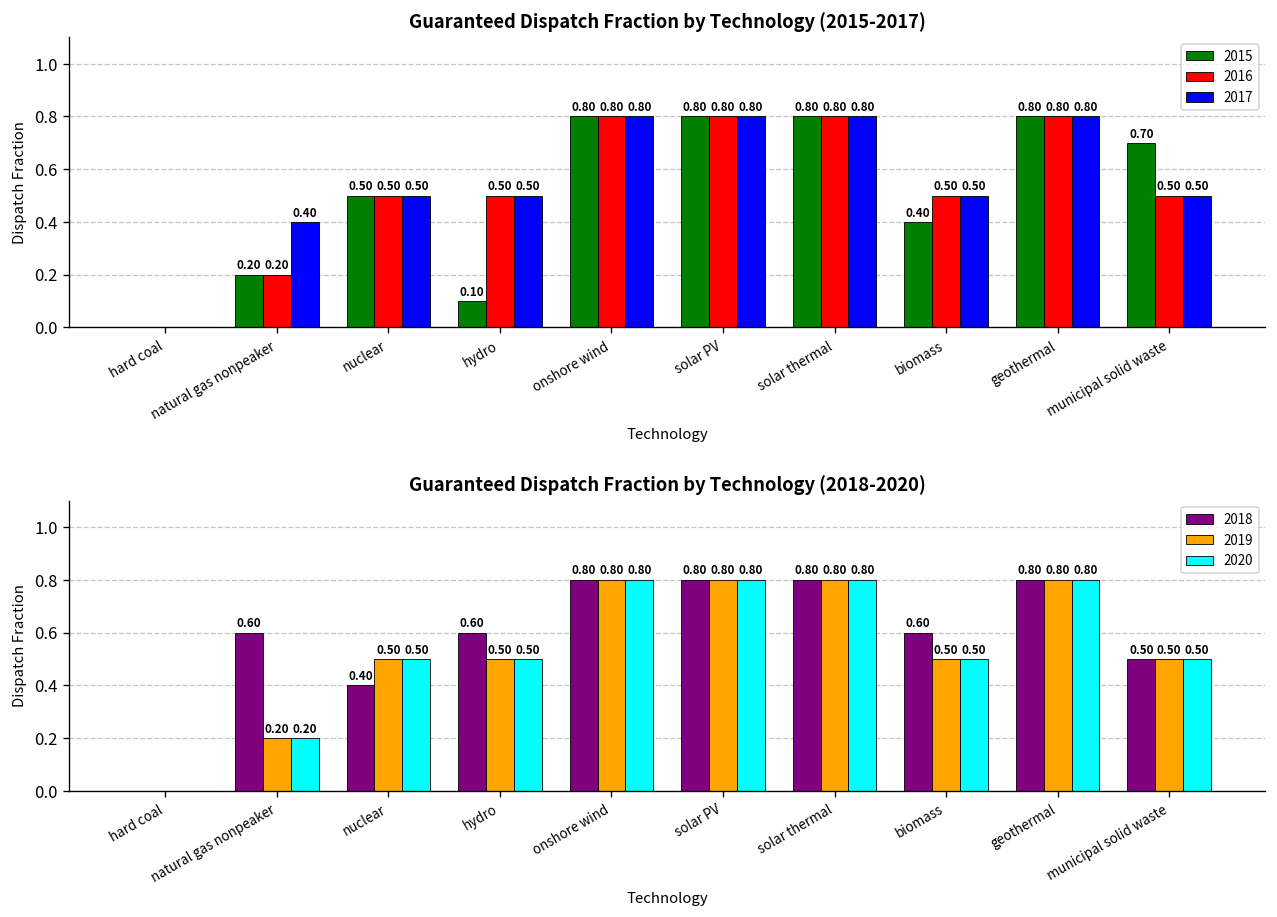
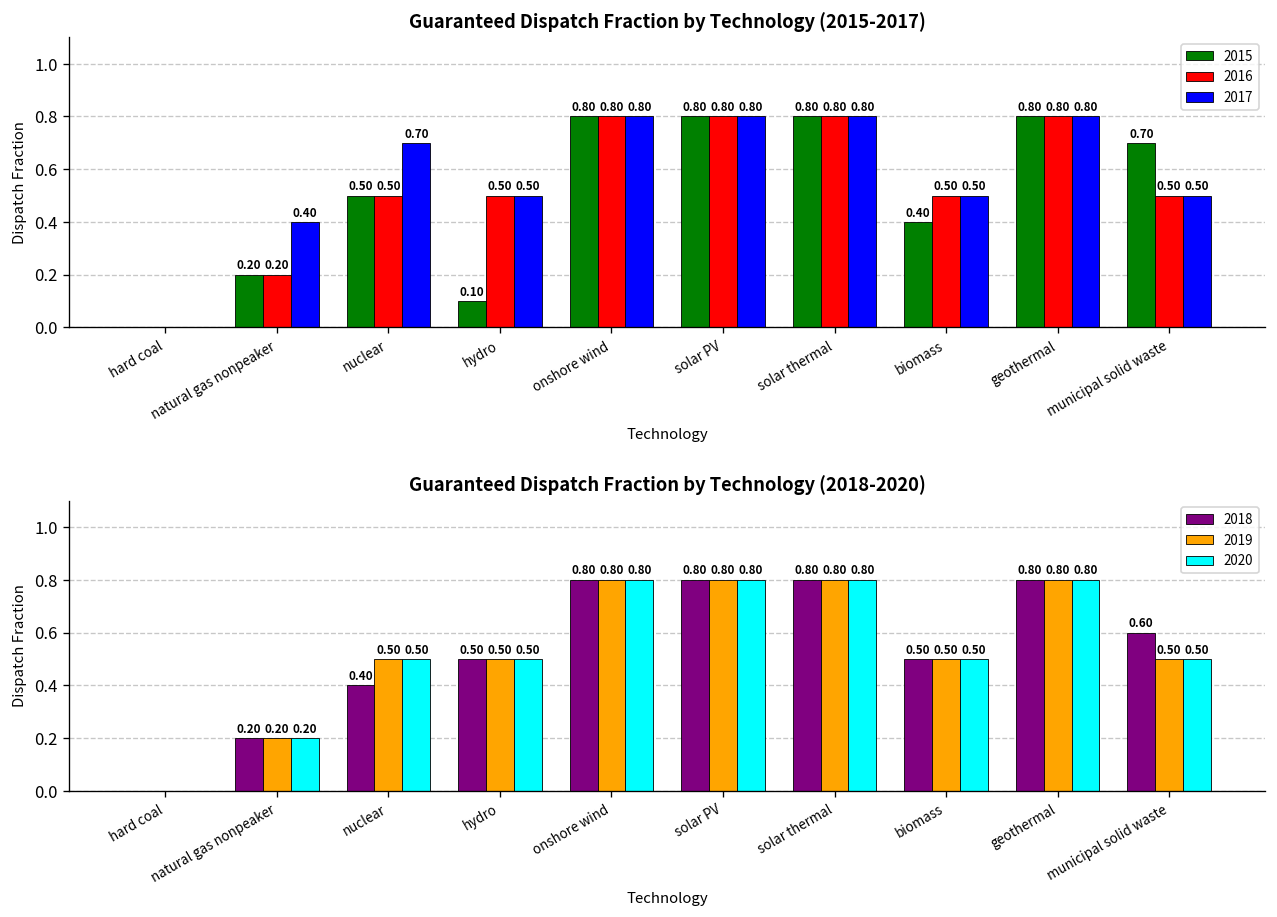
  {
    "Guaranteed Dispatch Fraction by Technology (2015-2017)": {
      "2015": {
        "natural gas nonpeaker": 0.20,
        "nuclear": 0.50,
        "hydro": 0.10,
        "onshore wind": 0.80,
        "solar PV": 0.80,
        "solar thermal": 0.80,
        "biomass": 0.40,
        "geothermal": 0.80,
        "municipal solid waste": 0.70
      },
      "2016": {
        "natural gas nonpeaker": 0.20,
        "nuclear": 0.50,
        "hydro": 0.50,
        "onshore wind": 0.80,
        "solar PV": 0.80,
        "solar thermal": 0.80,
        "biomass": 0.50,
        "geothermal": 0.80,
        "municipal solid waste": 0.50
      },
      "2017": {
        "natural gas nonpeaker": 0.40,
-       "nuclear": 0.50,
+       "nuclear": 0.70,
        "hydro": 0.50,
        "onshore wind": 0.80,
        "solar PV": 0.80,
        "solar thermal": 0.80,
        "biomass": 0.50,
        "geothermal": 0.80,
        "municipal solid waste": 0.50
      }
    },
    "Guaranteed Dispatch Fraction by Technology (2018-2020)": {
      "2018": {
-       "natural gas nonpeaker": 0.60,
+       "natural gas nonpeaker": 0.20,
        "nuclear": 0.40,
-       "hydro": 0.60,
+       "hydro": 0.50,
        "onshore wind": 0.80,
        "solar PV": 0.80,
        "solar thermal": 0.80,
-       "biomass": 0.60,
+       "biomass": 0.50,
        "geothermal": 0.80,
-       "municipal solid waste": 0.50
+       "municipal solid waste": 0.60
      },
      "2019": {
        "natural gas nonpeaker": 0.20,
        "nuclear": 0.50,
        "hydro": 0.50,
        "onshore wind": 0.80,
        "solar PV": 0.80,
        "solar thermal": 0.80,
        "biomass": 0.50,
        "geothermal": 0.80,
        "municipal solid waste": 0.50
      },
      "2020": {
        "natural gas nonpeaker": 0.20,
        "nuclear": 0.50,
        "hydro": 0.50,
        "onshore wind": 0.80,
        "solar PV": 0.80,
        "solar thermal": 0.80,
        "biomass": 0.50,
        "geothermal": 0.80,
        "municipal solid waste": 0.50
      }
    }
  }
